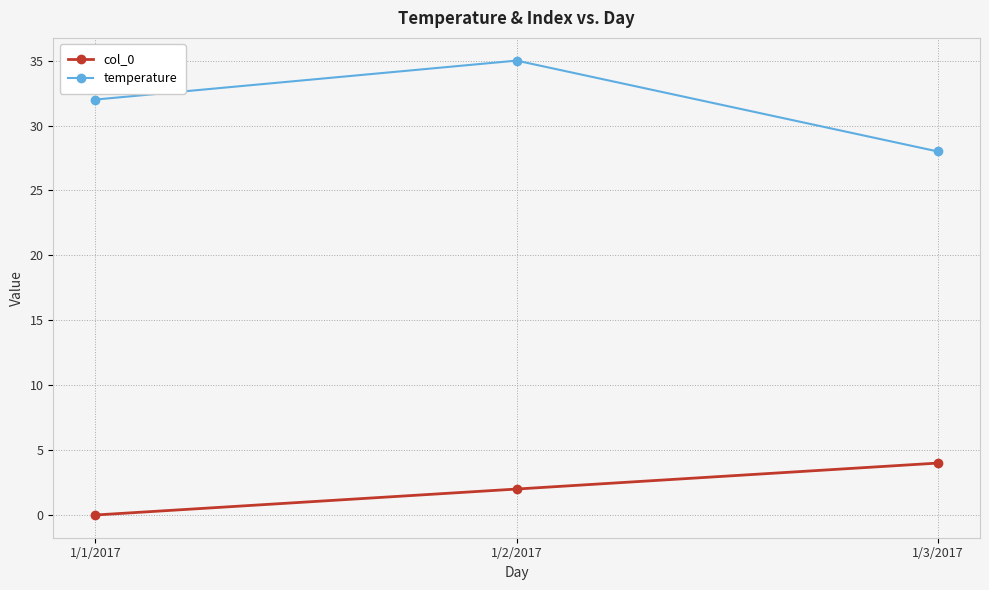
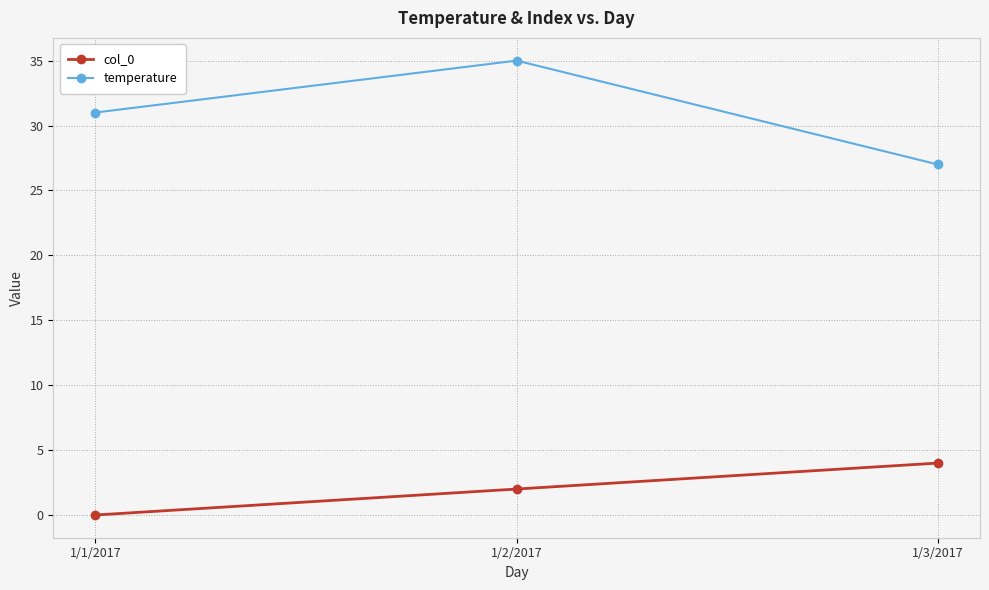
  {
    "col_0": {
      "1/1/2017": 0,
      "1/2/2017": 2,
      "1/3/2017": 4
    },
    "temperature": {
-     "1/1/2017": 32,
+     "1/1/2017": 31,
      "1/2/2017": 35,
-     "1/3/2017": 28
+     "1/3/2017": 27
    }
  }
